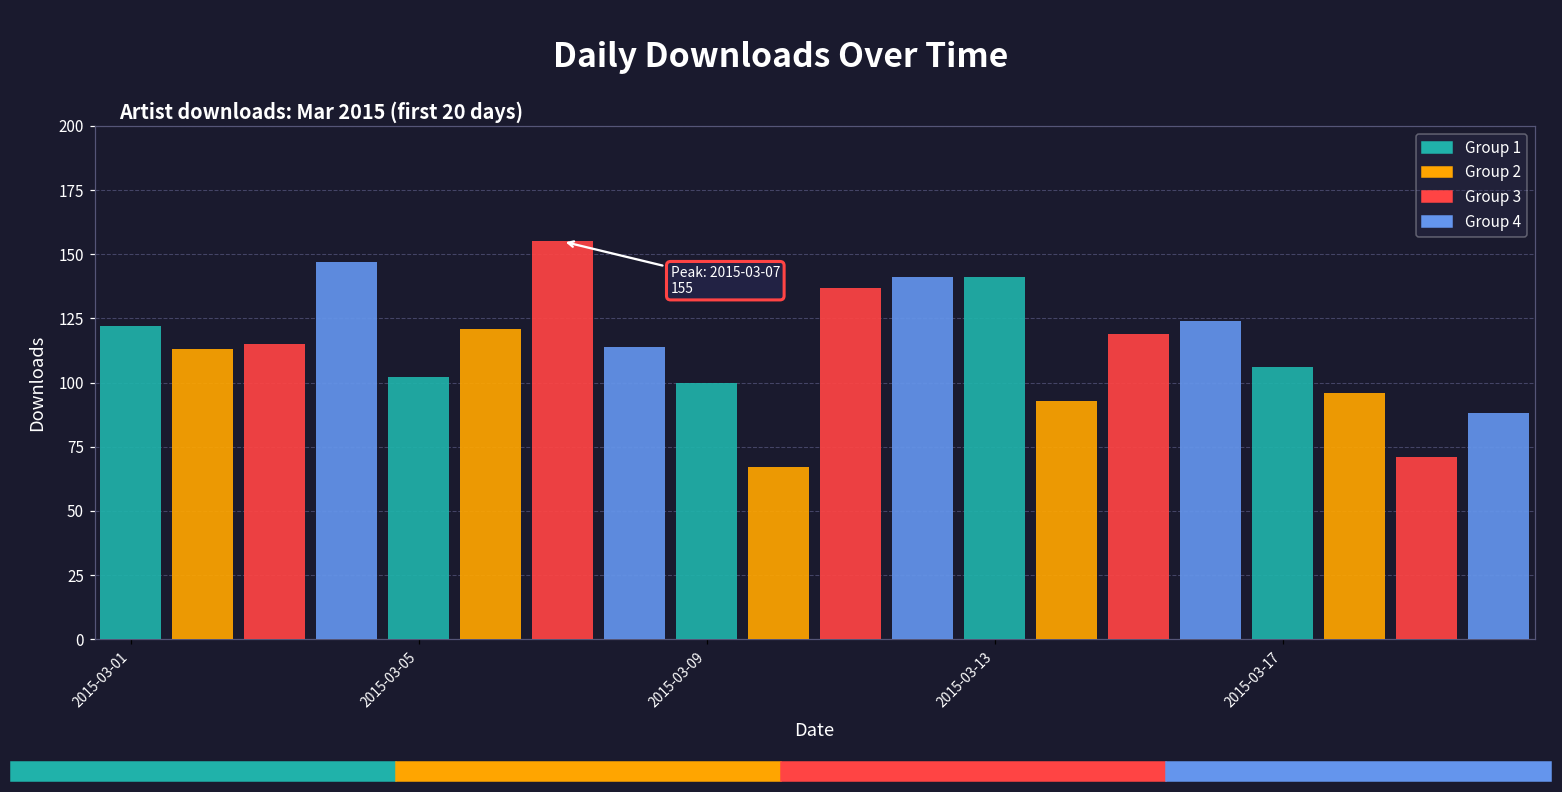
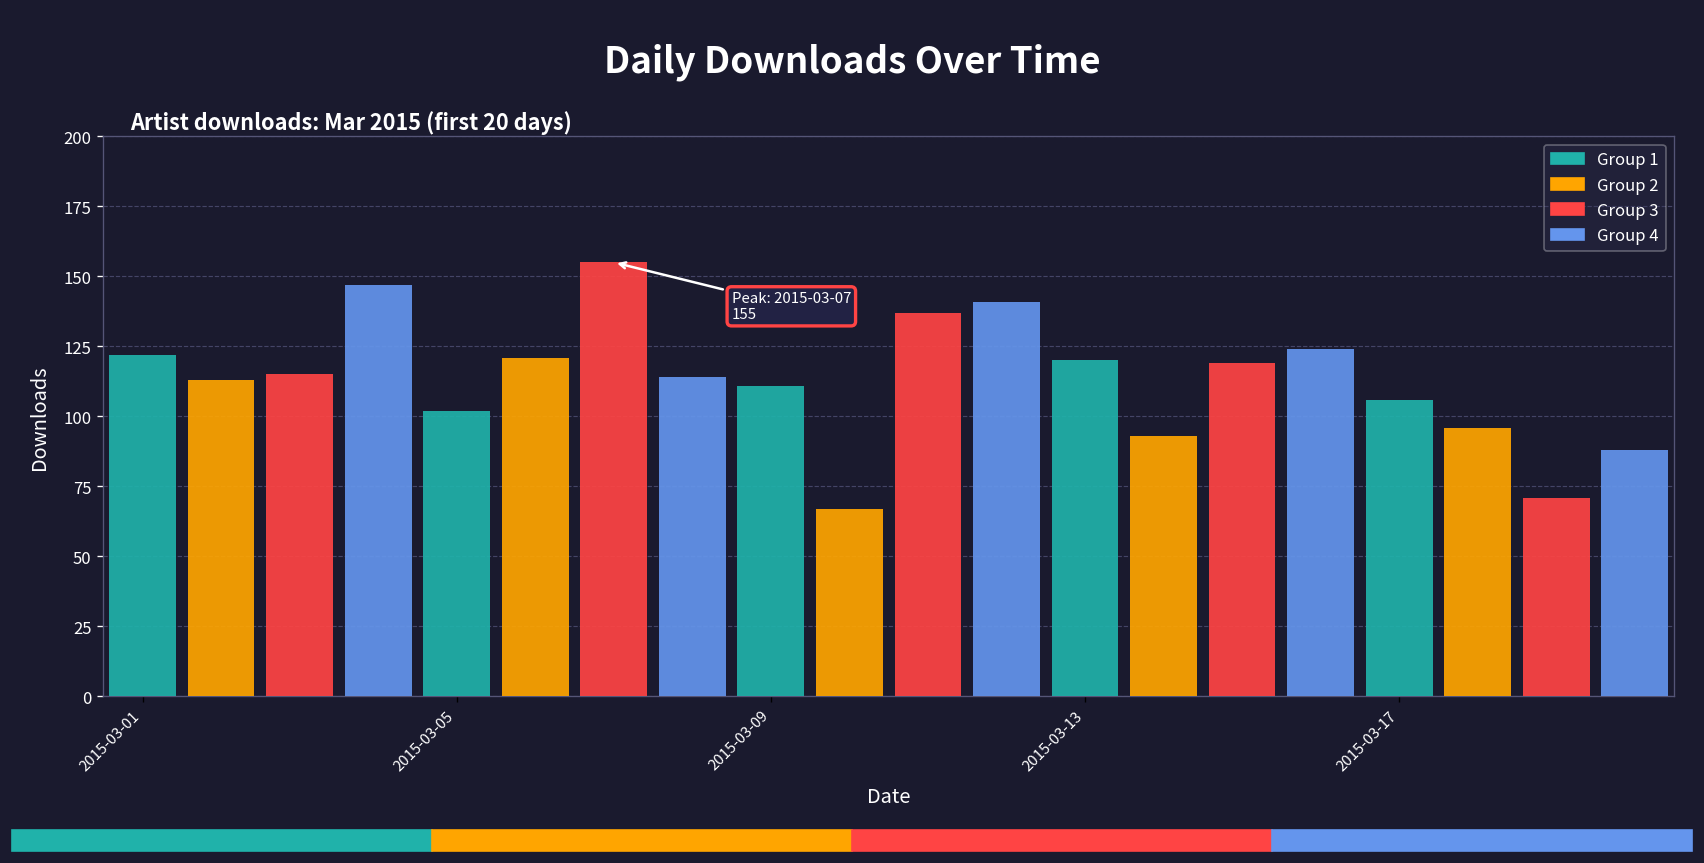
  {
    "2015-03-01": 122,
    "2015-03-05": 102,
-   "2015-03-09": 100,
-   "2015-03-13": 141,
+   "2015-03-09": 111,
+   "2015-03-13": 120,
    "2015-03-17": 106
  }
